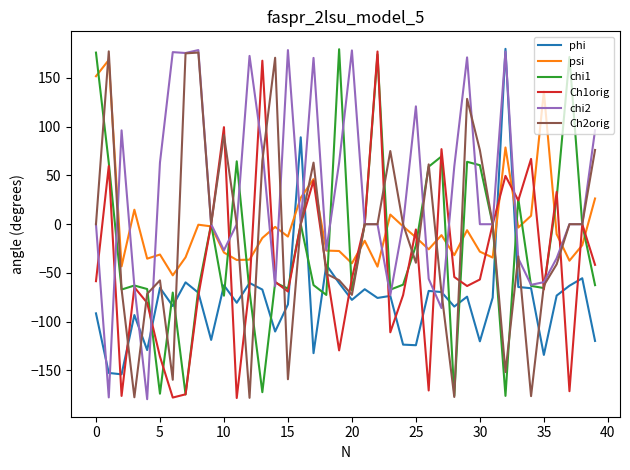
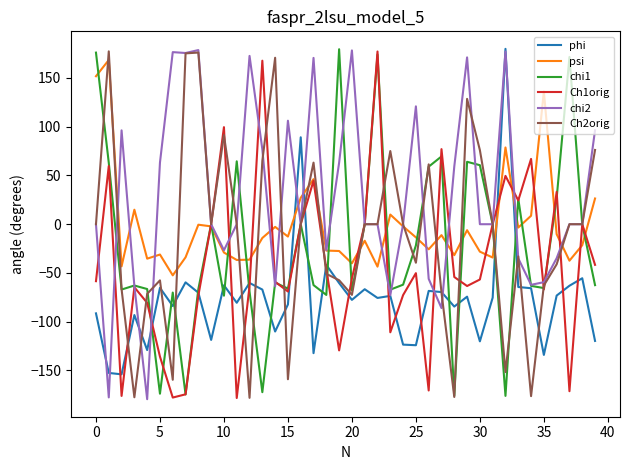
  {
    "phi": {
      "0": -90,
      "5": -70,
      "10": -60,
      "15": -80,
      "20": -80,
      "25": -120,
      "30": -120,
      "35": -130
    },
    "psi": {
      "0": 150,
      "5": -30,
      "15": -10,
      "20": -40,
      "25": -10,
      "30": -30
    },
    "chi1": {
      "0": 180,
      "5": -170,
      "10": -70,
      "15": -70,
      "20": -70,
      "25": -20,
      "30": 60
    },
    "Ch1orig": {
      "0": -60,
      "5": -140,
      "10": 100,
      "15": -70,
      "20": -60,
-     "25": -10,
+     "25": -50,
      "30": -60
    },
    "chi2": {
      "5": 60,
-     "15": 180,
+     "15": 110,
      "20": 180,
      "25": 120,
      "30": 0,
      "35": -60
    },
    "Ch2orig": {
      "5": -60,
      "10": 90,
      "15": -160,
      "20": -70,
      "25": -40,
      "30": 80,
      "35": -60
    }
  }
